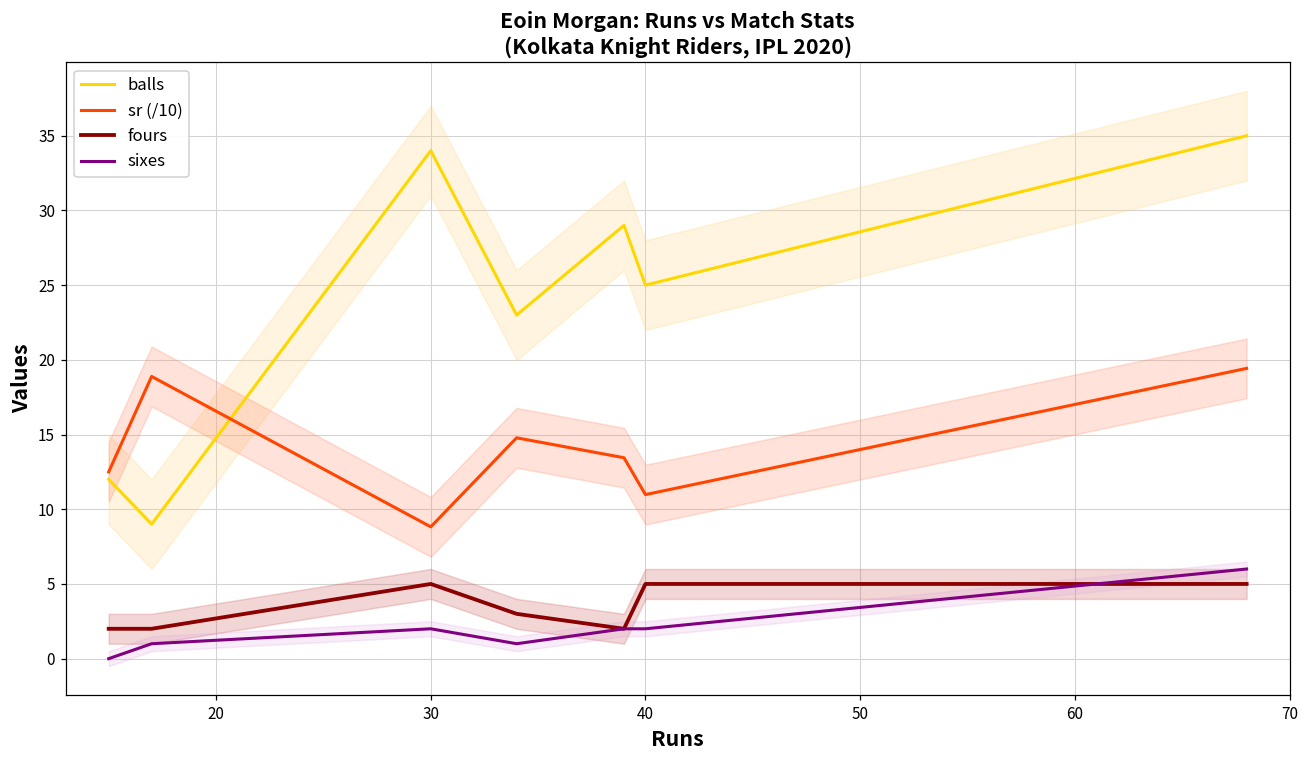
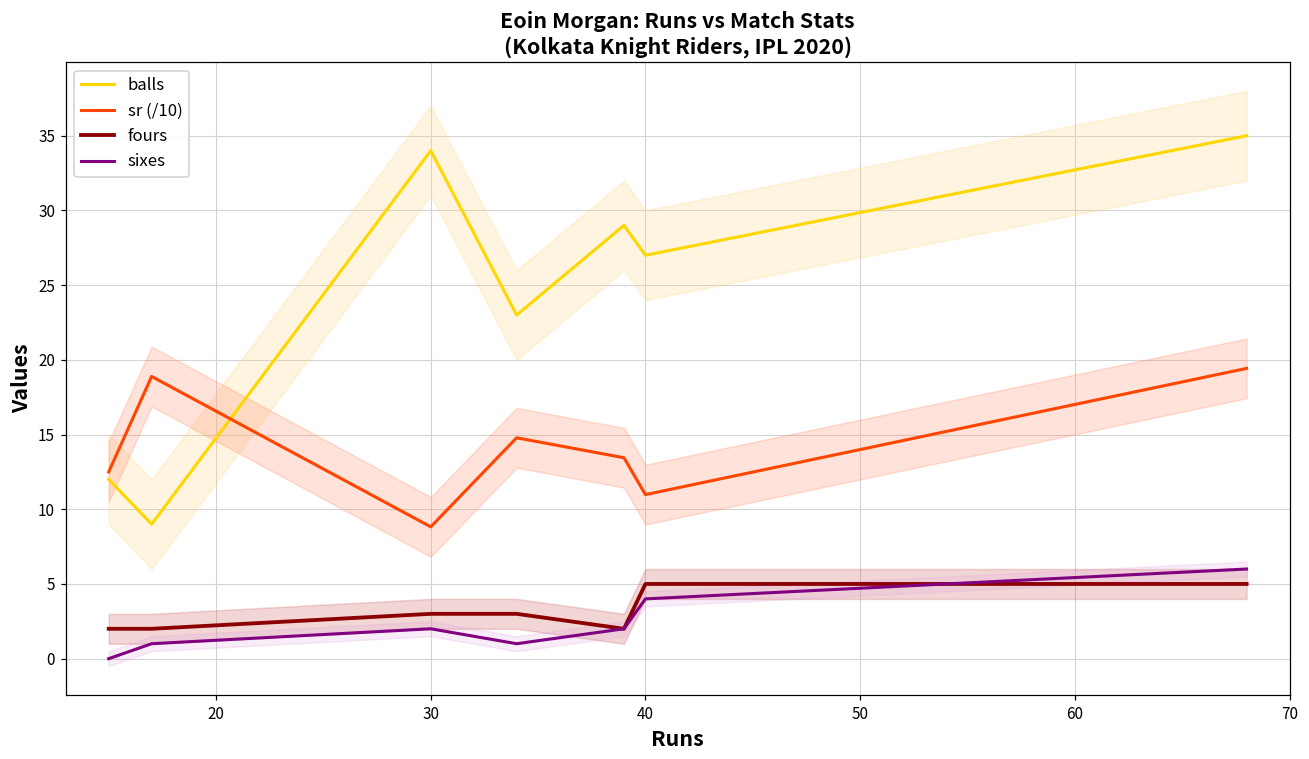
  {
    "balls": {
      "30": 34,
-     "40": 25
+     "40": 27
    },
    "sr (/10)": {
      "30": 9,
      "40": 11
    },
    "fours": {
-     "30": 5,
+     "30": 3,
      "40": 5
    },
    "sixes": {
      "30": 2,
-     "40": 2
+     "40": 4
    }
  }
